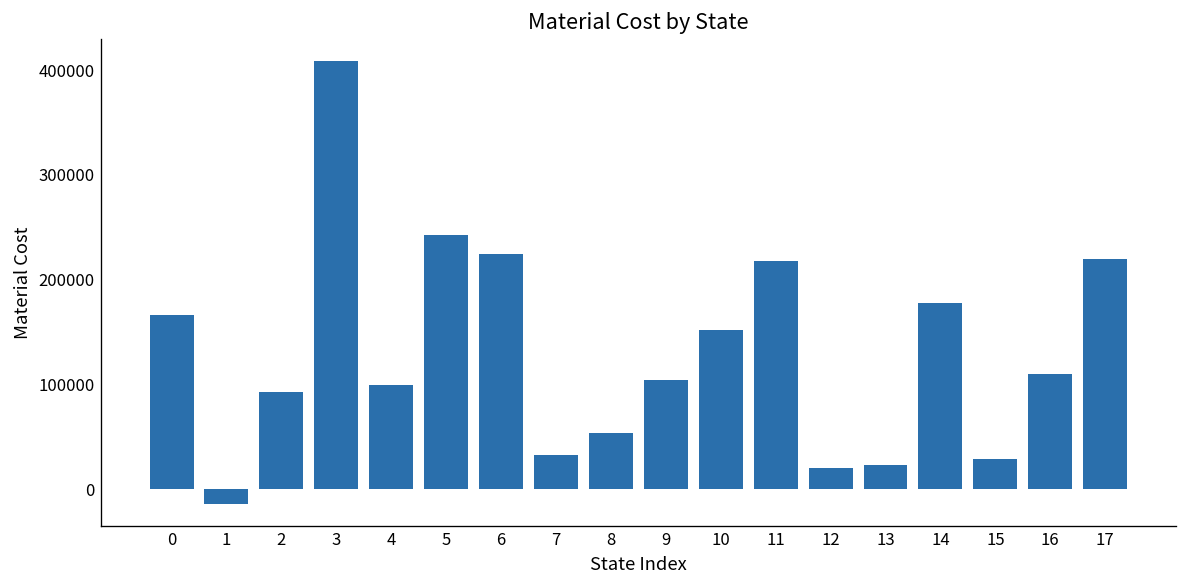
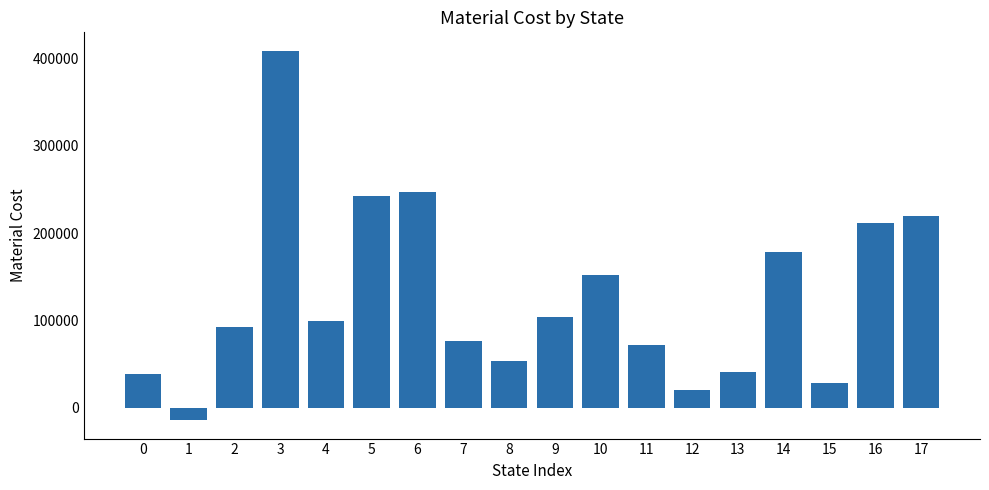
  {
-   "0": 170000,
+   "0": 40000,
    "1": -10000,
    "2": 90000,
    "3": 410000,
    "4": 100000,
    "5": 240000,
-   "6": 220000,
-   "7": 30000,
+   "6": 250000,
+   "7": 80000,
    "8": 50000,
    "9": 100000,
    "10": 150000,
-   "11": 220000,
+   "11": 70000,
    "12": 20000,
-   "13": 20000,
+   "13": 40000,
    "14": 180000,
    "15": 30000,
-   "16": 110000,
+   "16": 210000,
    "17": 220000
  }
